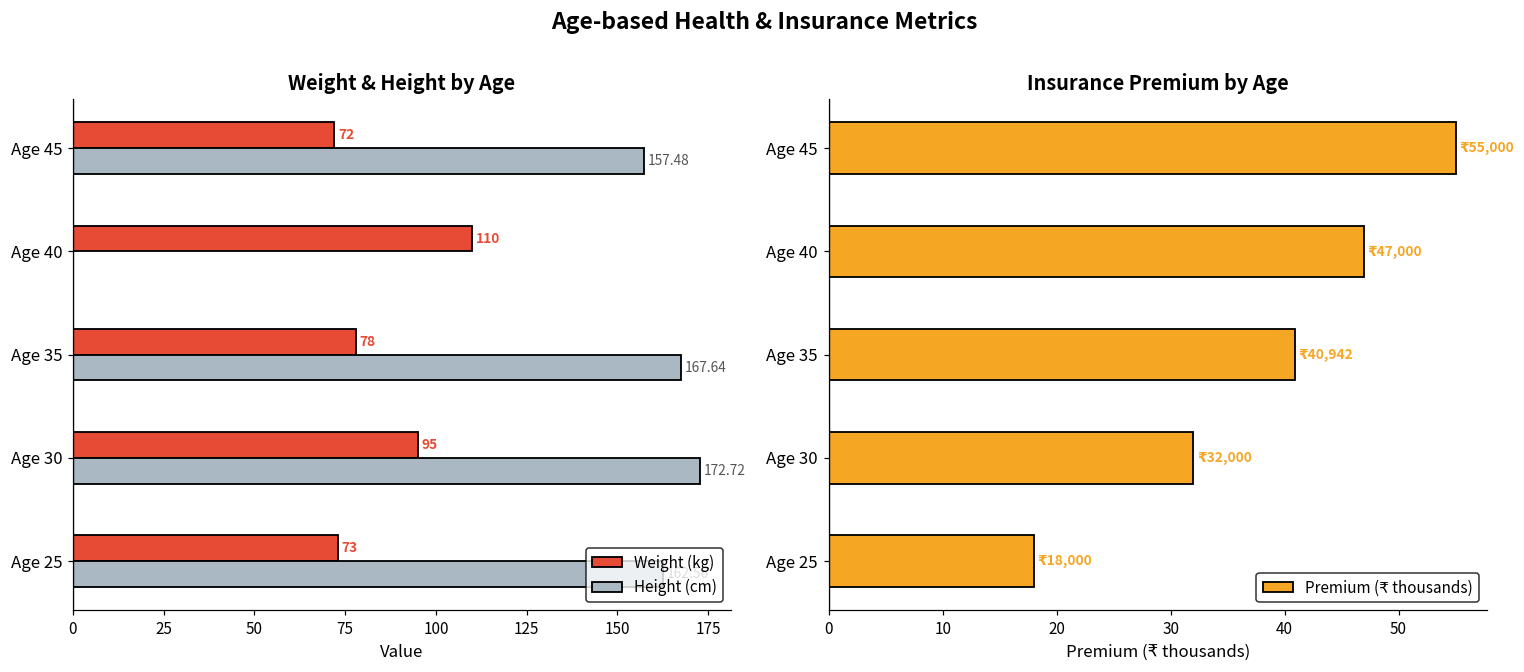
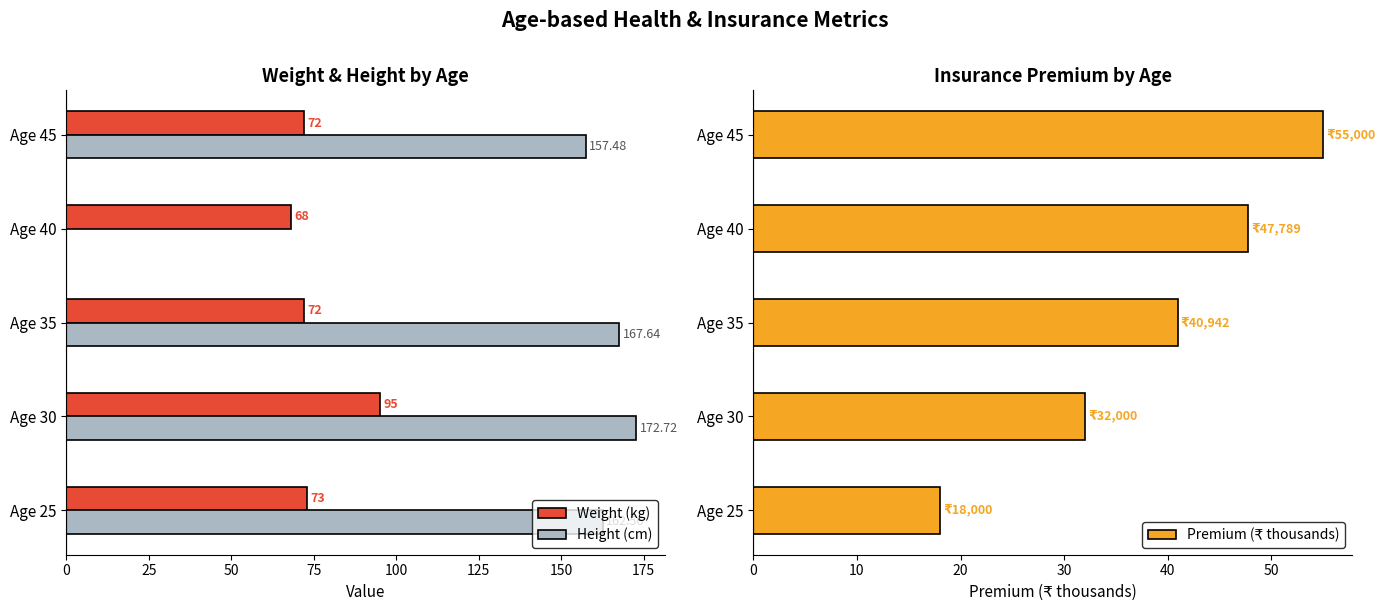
  {
    "Weight & Height by Age": {
      "Weight (kg)": {
        "Age 45": "72",
-       "Age 40": "110",
-       "Age 35": "78",
+       "Age 40": "68",
+       "Age 35": "72",
        "Age 30": "95",
        "Age 25": "73"
      },
      "Height (cm)": {
        "Age 45": "157.48",
        "Age 35": "167.64",
        "Age 30": "172.72"
      }
    },
    "Insurance Premium by Age": {
-     "Age 40": "47,000"
+     "Age 40": "47,789"
    }
  }
